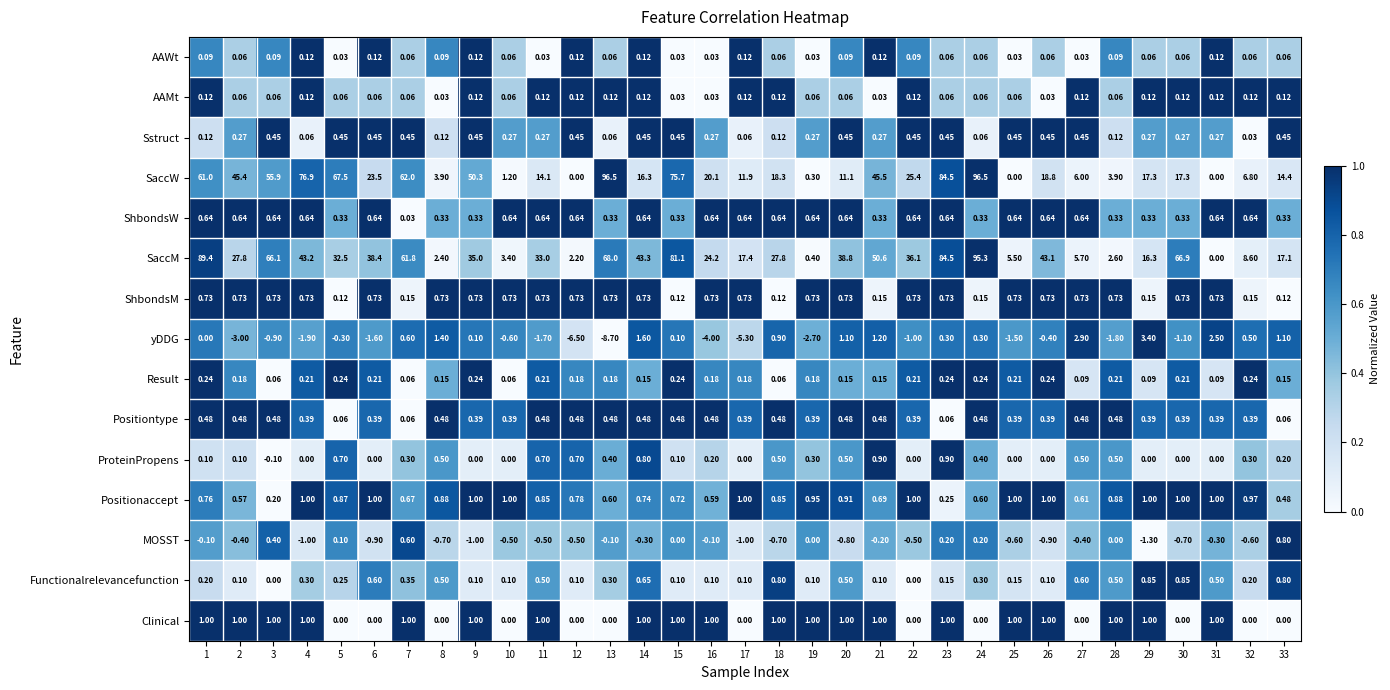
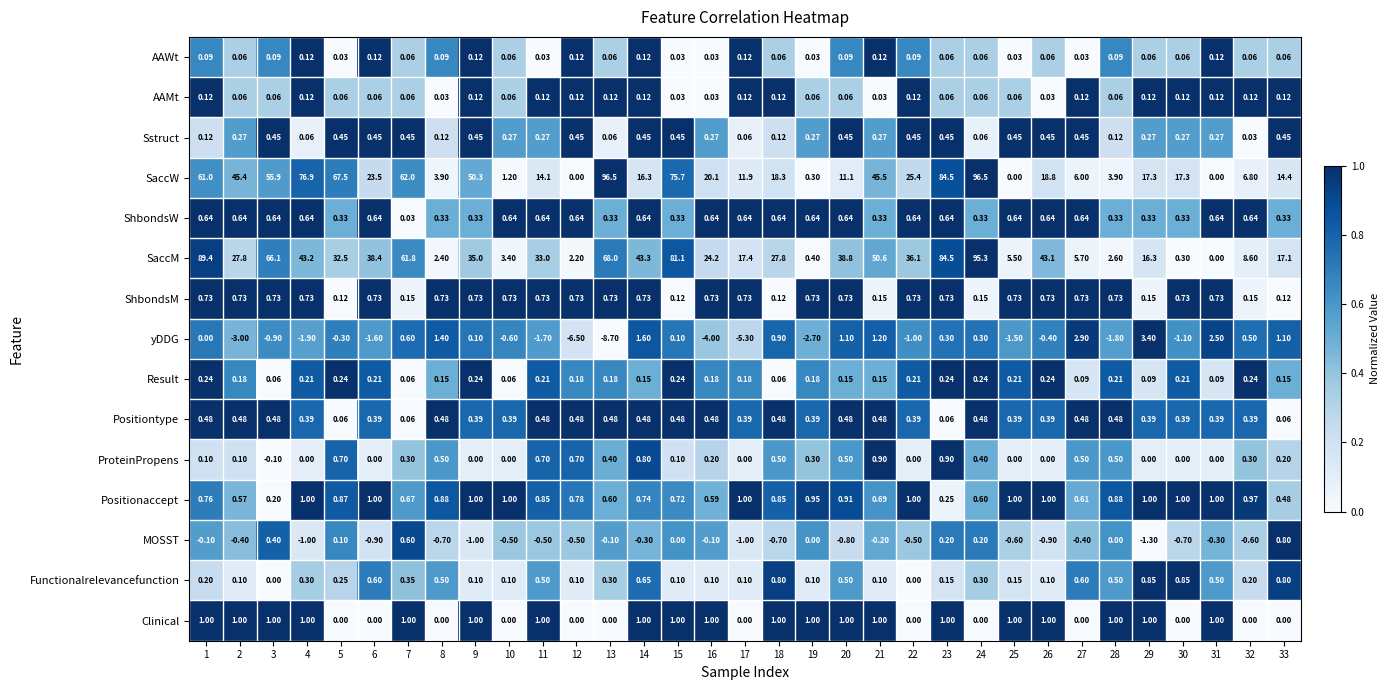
  {
    "SaccM": {
      "1": 89.4,
      "2": 27.8,
      "3": 66.1,
      "4": 43.2,
      "5": 32.5,
      "6": 38.4,
      "7": 61.8,
      "8": 2.40,
      "9": 35.0,
      "10": 3.40,
      "11": 33.0,
      "12": 2.20,
      "13": 68.0,
      "14": 43.3,
      "15": 81.1,
      "16": 24.2,
      "17": 17.4,
      "18": 27.8,
      "19": 0.40,
      "20": 38.8,
      "21": 50.6,
      "22": 36.1,
      "23": 84.5,
      "24": 95.3,
      "25": 5.50,
      "26": 43.1,
      "27": 5.70,
      "28": 2.60,
      "29": 16.3,
-     "30": 66.9,
+     "30": 0.30,
      "31": 0.00,
      "32": 8.60,
      "33": 17.1
    }
  }
